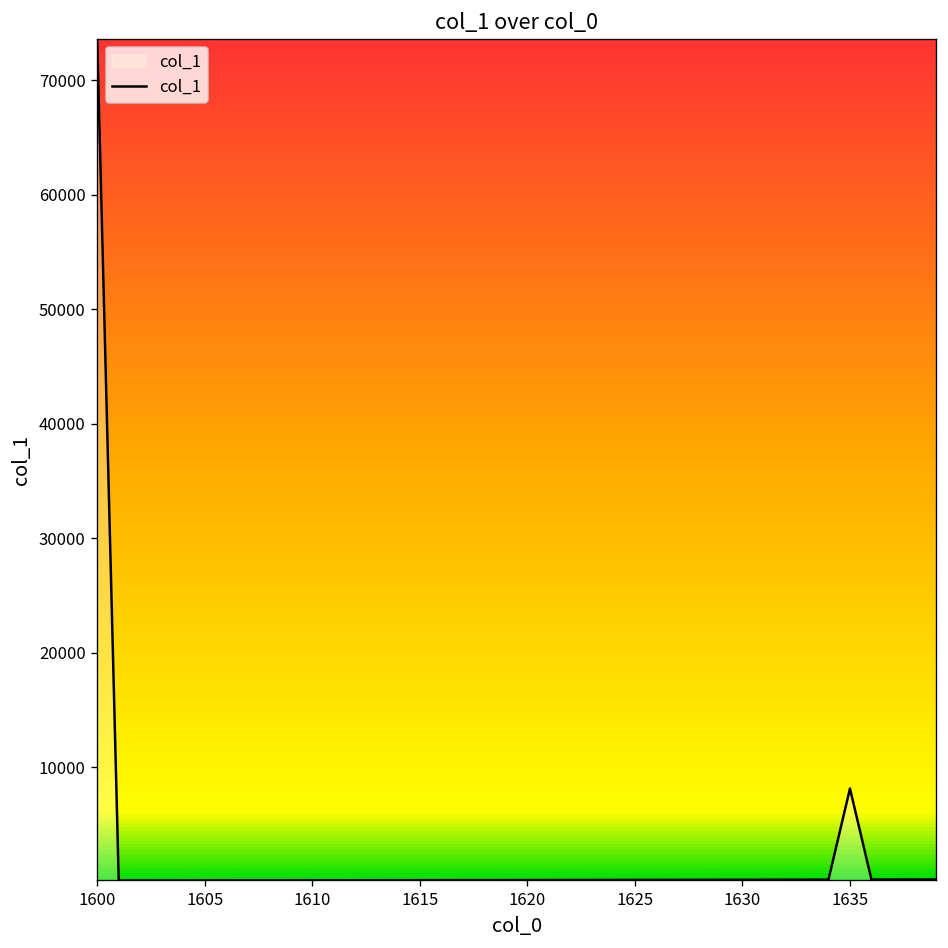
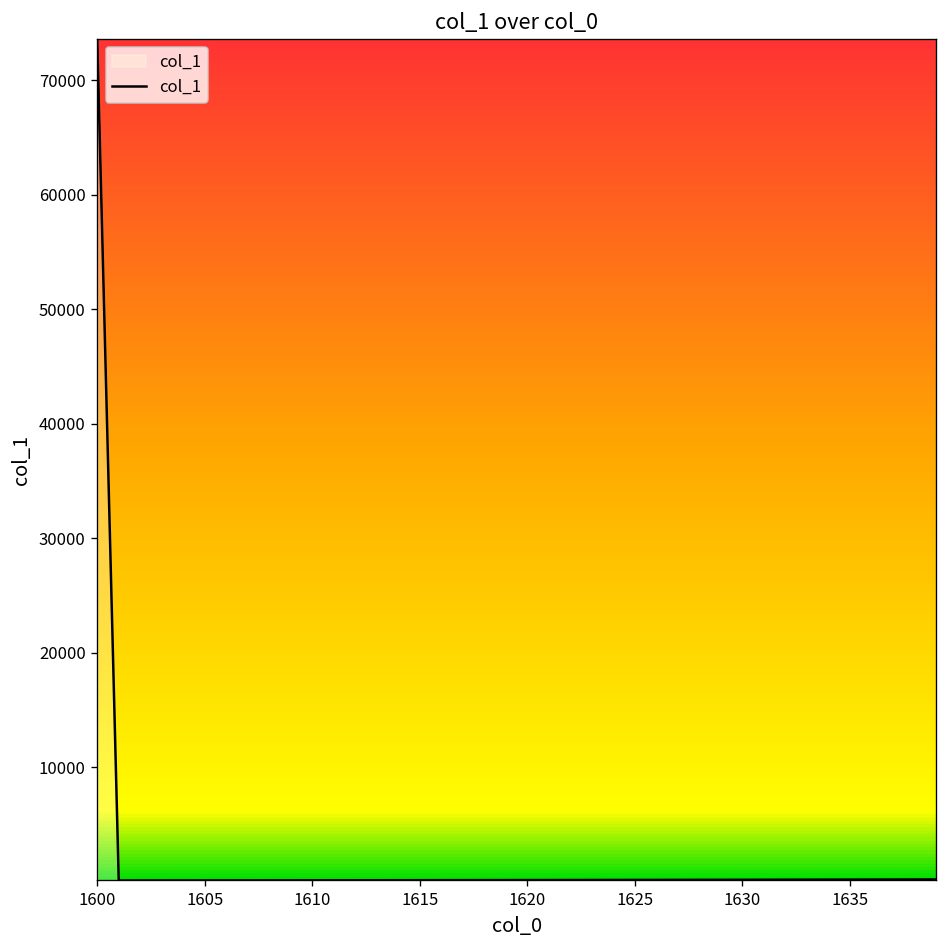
  {
    "1600": 74000,
    "1605": 0,
    "1610": 0,
    "1615": 0,
    "1620": 0,
    "1625": 0,
    "1630": 0,
-   "1635": 8000
+   "1635": 0
  }
